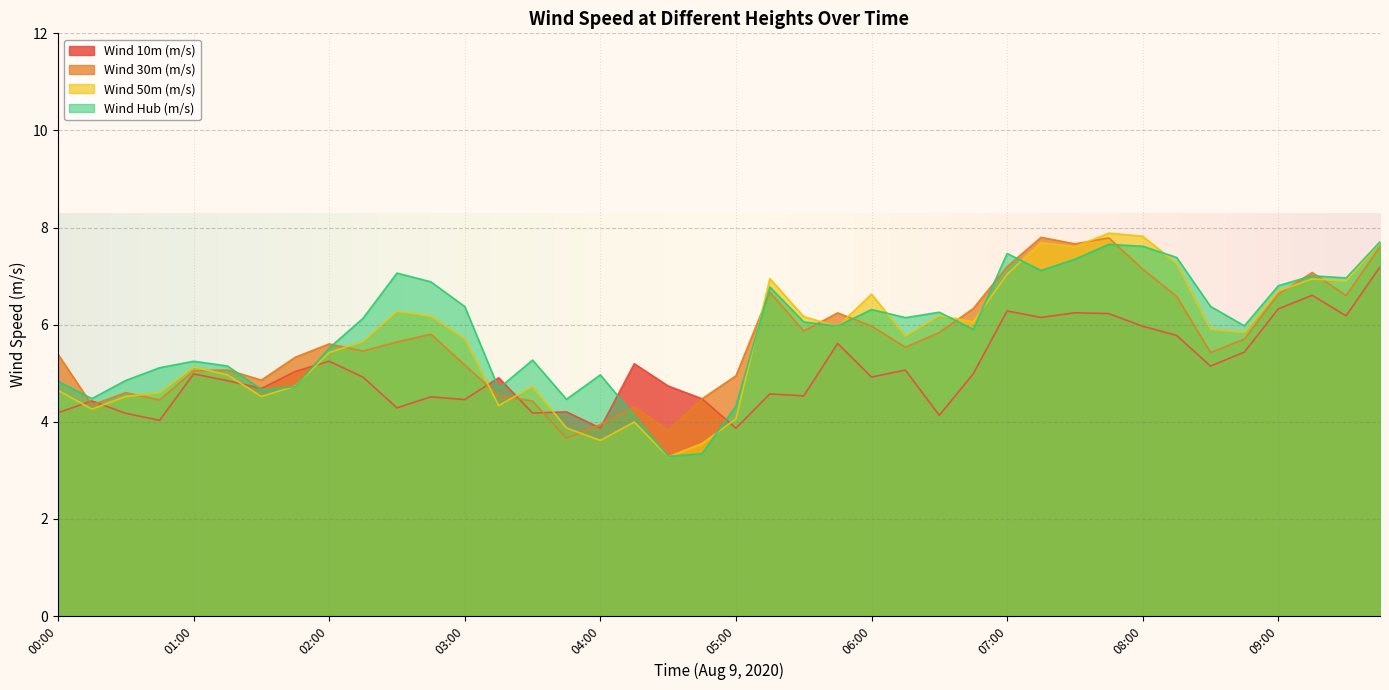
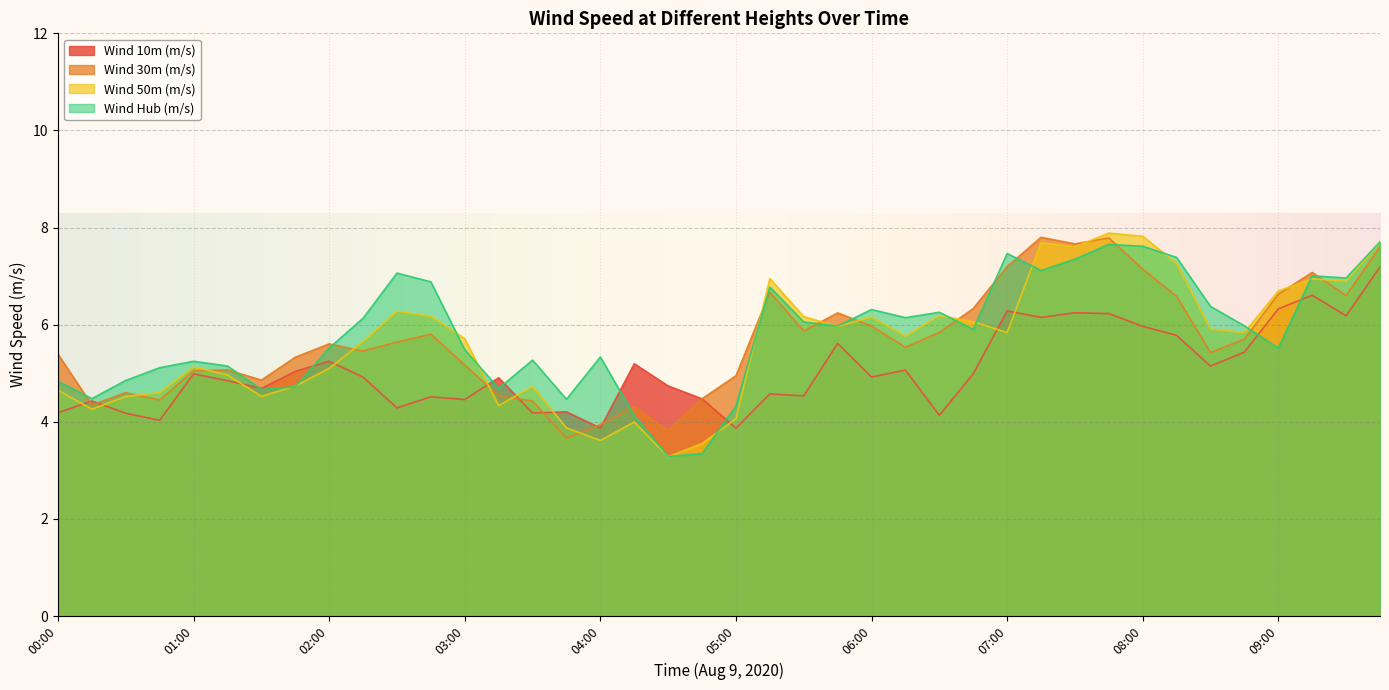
  {
    "Wind 50m (m/s)": {
      "00:00": 4.7,
      "01:00": 5.1,
-     "02:00": 5.4,
+     "02:00": 5.1,
      "03:00": 5.7,
      "04:00": 3.6,
      "05:00": 4.1,
-     "06:00": 6.6,
-     "07:00": 7.0,
+     "06:00": 6.2,
+     "07:00": 5.8,
      "08:00": 7.8,
      "09:00": 6.7
    },
    "Wind Hub (m/s)": {
      "00:00": 4.8,
      "01:00": 5.2,
      "02:00": 5.5,
-     "03:00": 6.4,
-     "04:00": 5.0,
+     "03:00": 5.5,
+     "04:00": 5.3,
      "05:00": 4.3,
      "06:00": 6.3,
      "07:00": 7.5,
      "08:00": 7.6,
-     "09:00": 6.8
+     "09:00": 5.5
    }
  }
